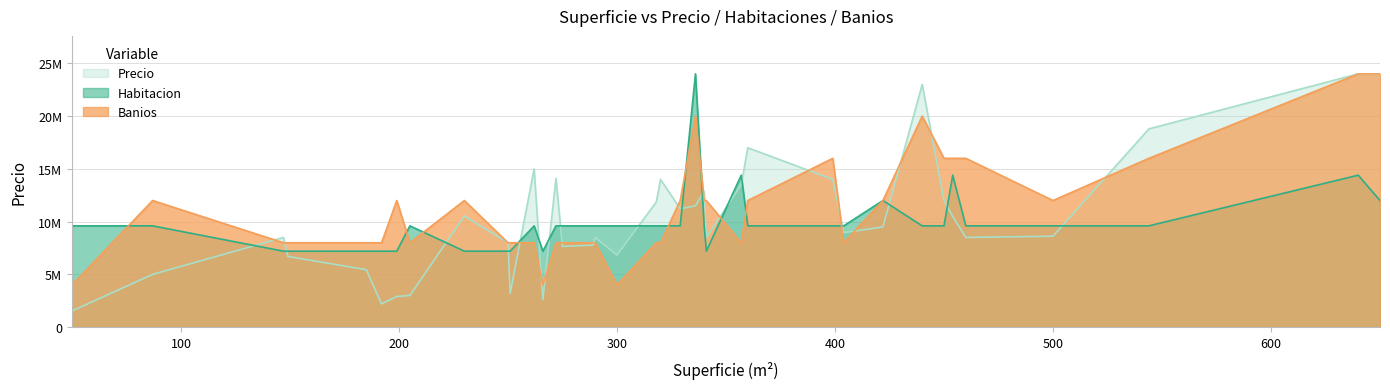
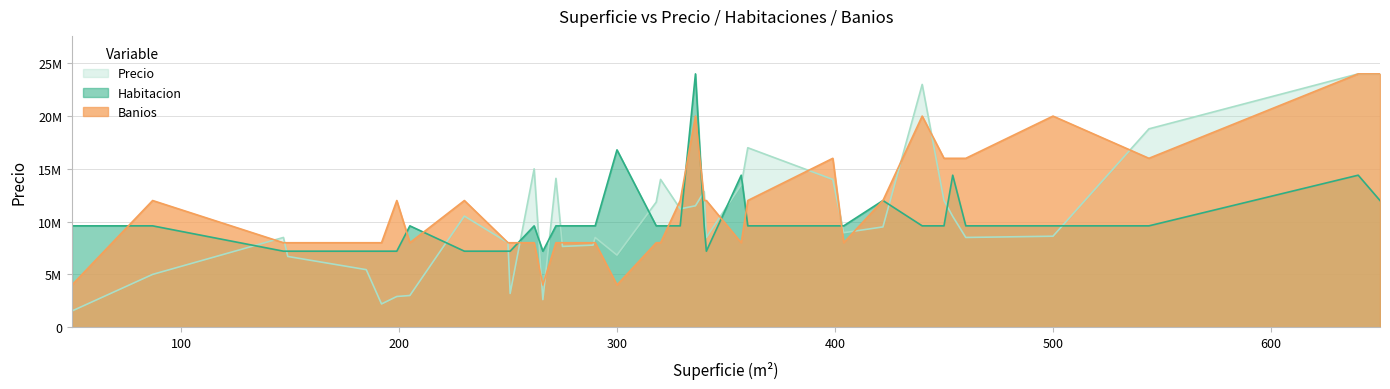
  {
    "Precio": {
      "300": 6800000,
      "500": 8600000
    },
    "Habitacion": {
-     "300": 9600000,
+     "300": 16800000,
      "500": 9600000
    },
    "Banios": {
      "300": 4000000,
-     "500": 12000000
+     "500": 20000000
    }
  }
